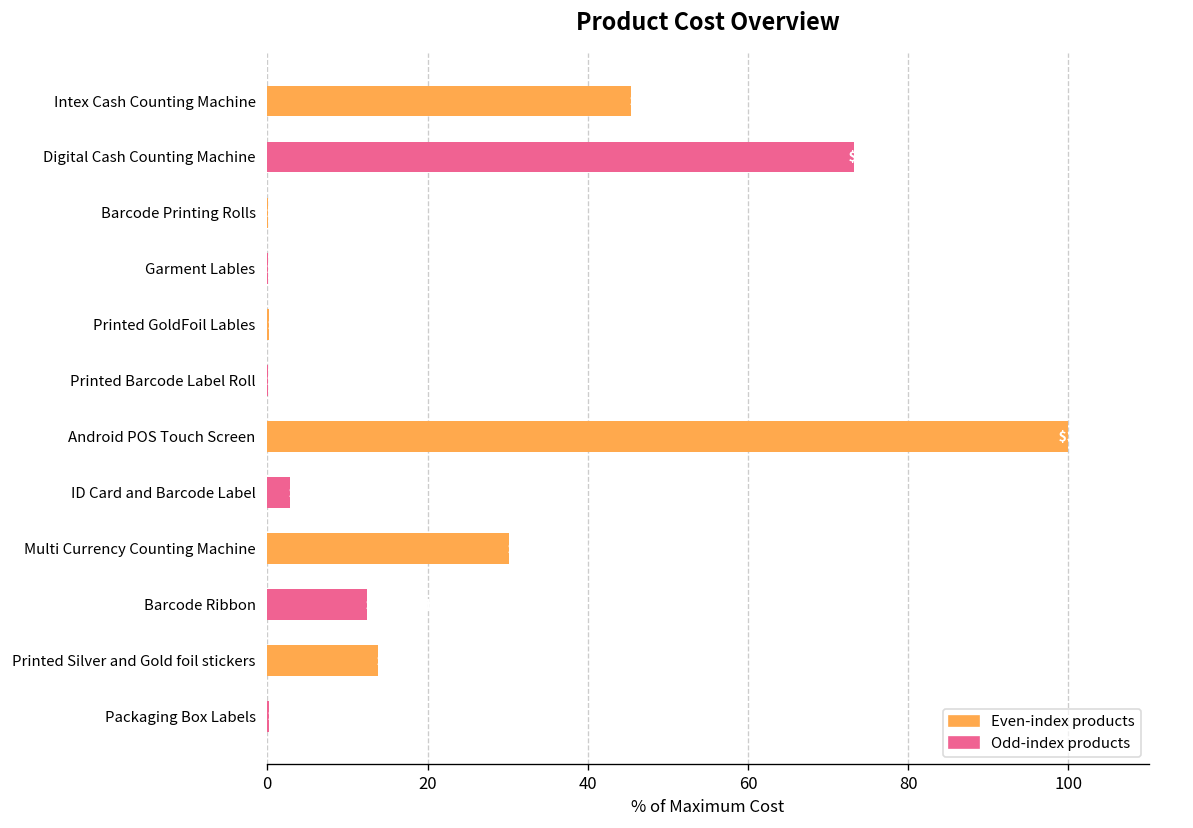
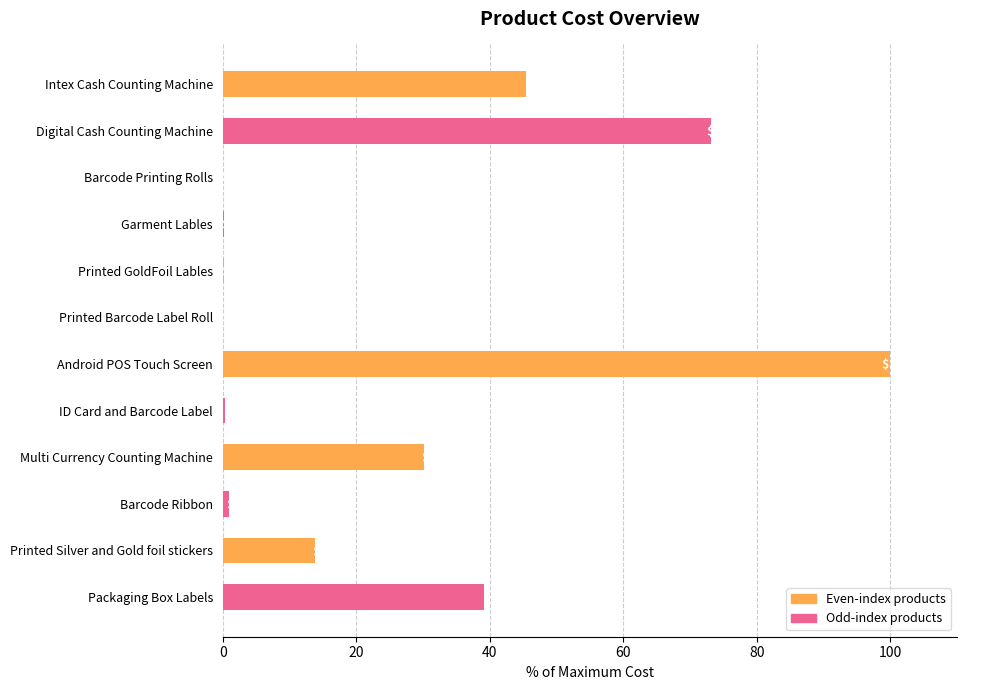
  {
    "Intex Cash Counting Machine": 45,
    "Digital Cash Counting Machine": 73,
    "Android POS Touch Screen": 100,
-   "ID Card and Barcode Label": 3,
+   "ID Card and Barcode Label": 0,
    "Multi Currency Counting Machine": 30,
-   "Barcode Ribbon": 12,
+   "Barcode Ribbon": 1,
    "Printed Silver and Gold foil stickers": 14,
-   "Packaging Box Labels": 0
+   "Packaging Box Labels": 39
  }
